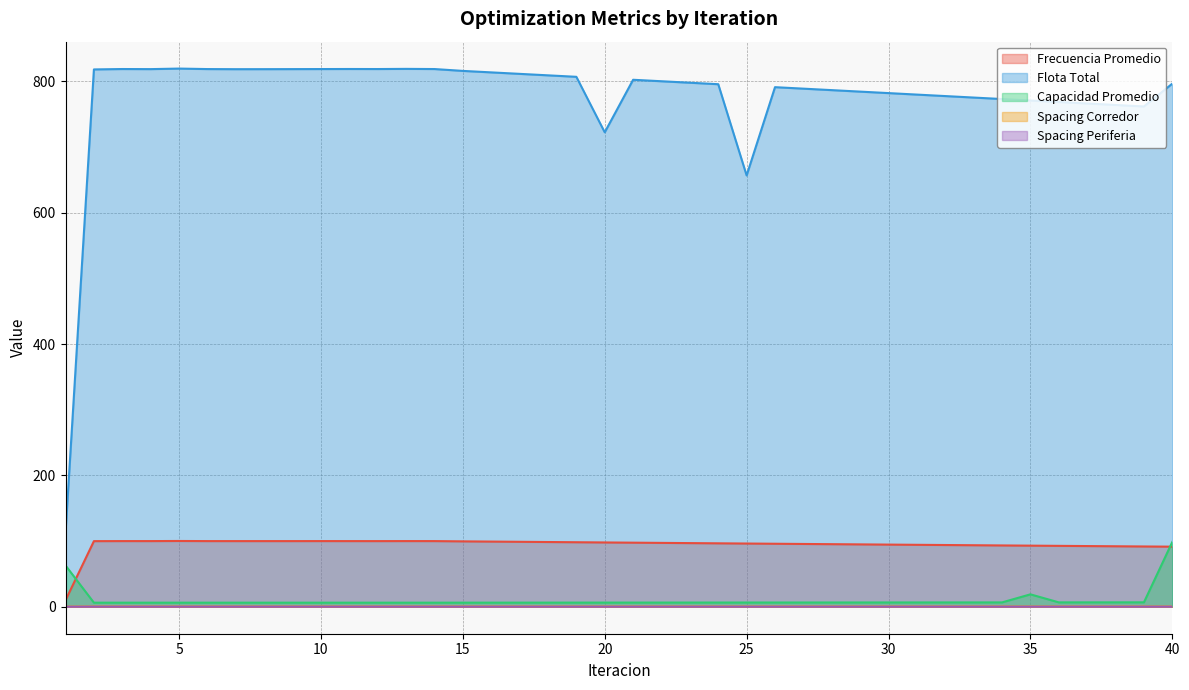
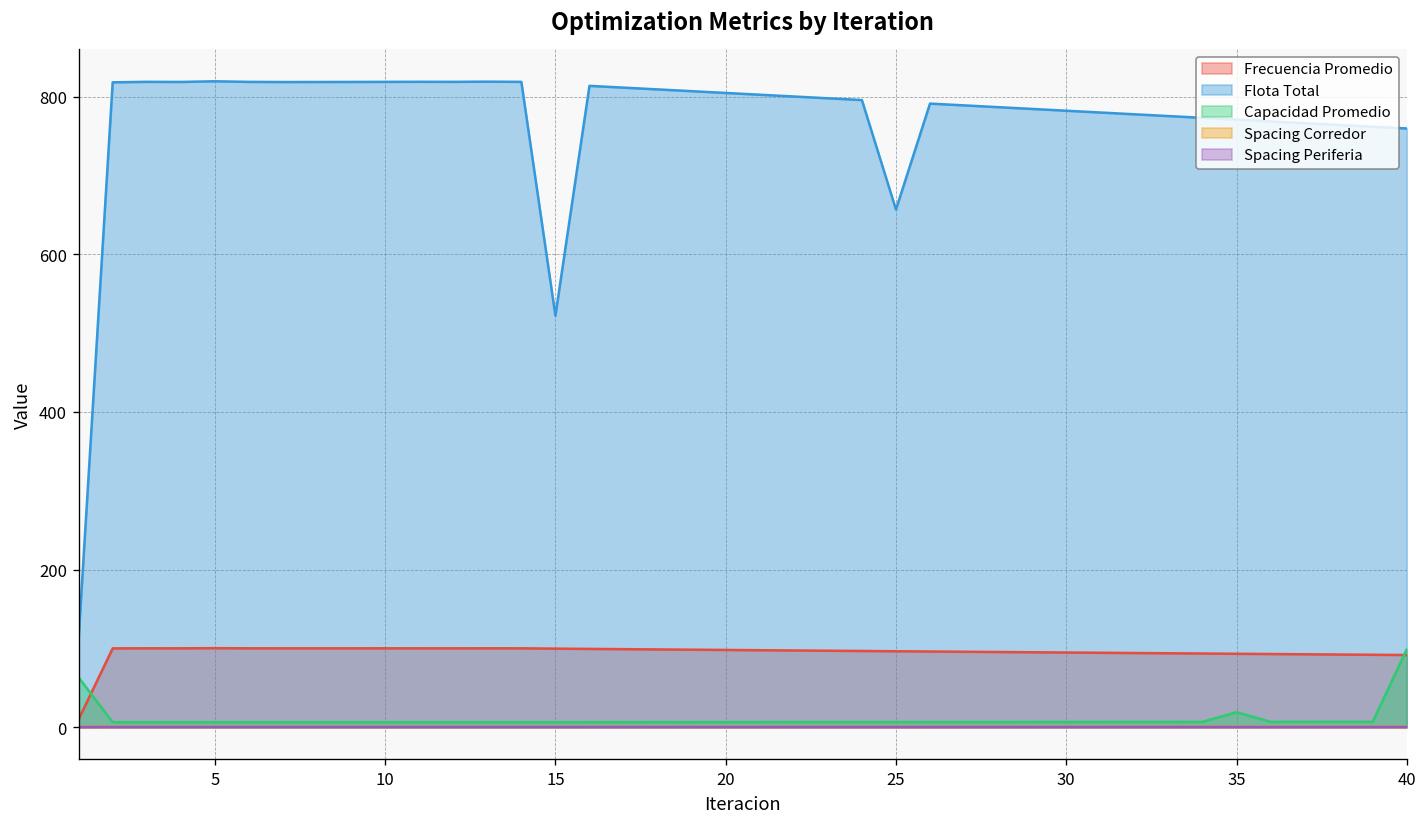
  {
    "Flota Total": {
      "5": 820,
      "10": 820,
-     "15": 820,
-     "20": 720,
+     "15": 520,
+     "20": 800,
      "25": 660,
      "30": 780,
-     "40": 800
+     "40": 760
    },
    "Capacidad Promedio": {
      "5": 10,
      "10": 10,
      "15": 10,
      "20": 10,
      "25": 10,
      "30": 10,
      "35": 20,
      "40": 100
    }
  }
